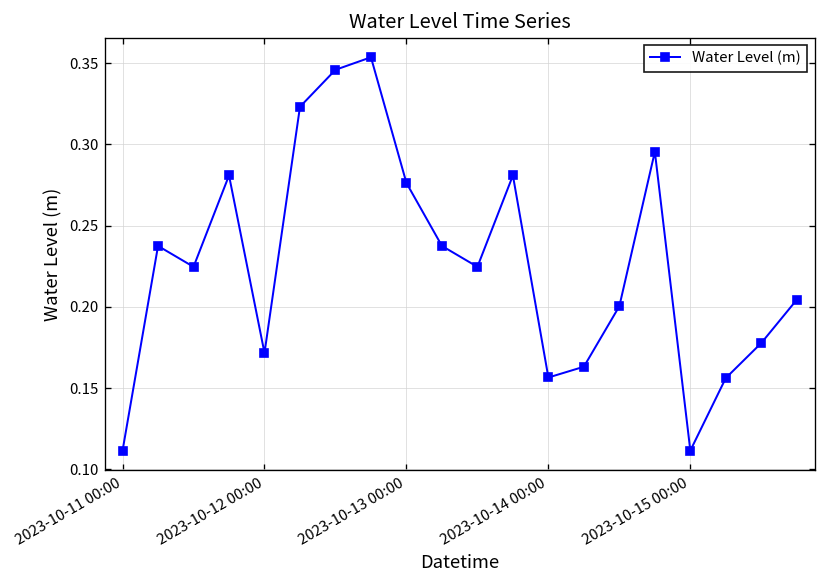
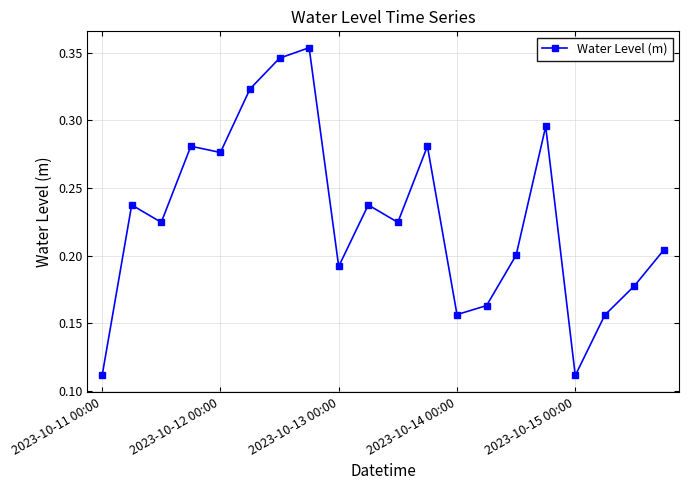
  {
    "2023-10-11 00:00": 0.112,
-   "2023-10-12 00:00": 0.172,
-   "2023-10-13 00:00": 0.276,
+   "2023-10-12 00:00": 0.276,
+   "2023-10-13 00:00": 0.192,
    "2023-10-14 00:00": 0.157,
    "2023-10-15 00:00": 0.112
  }
